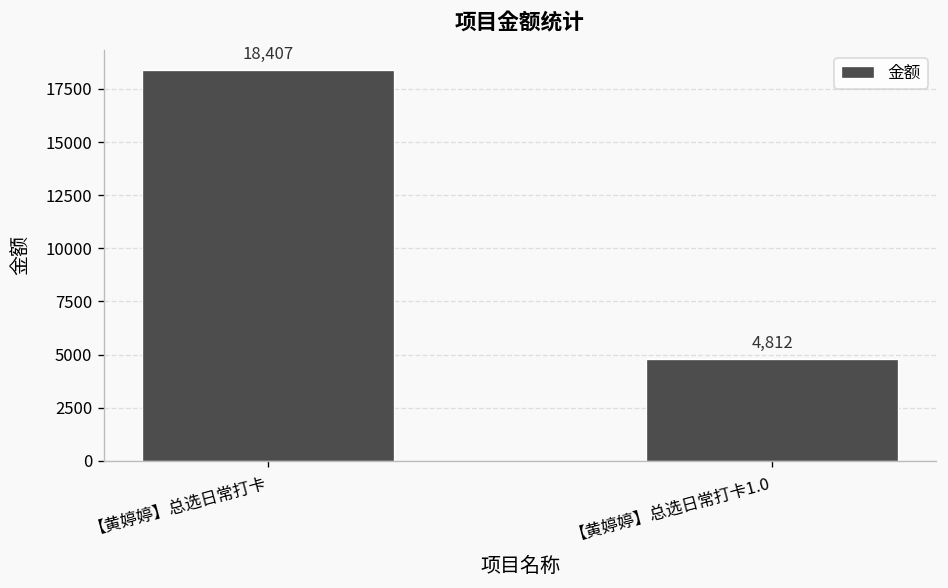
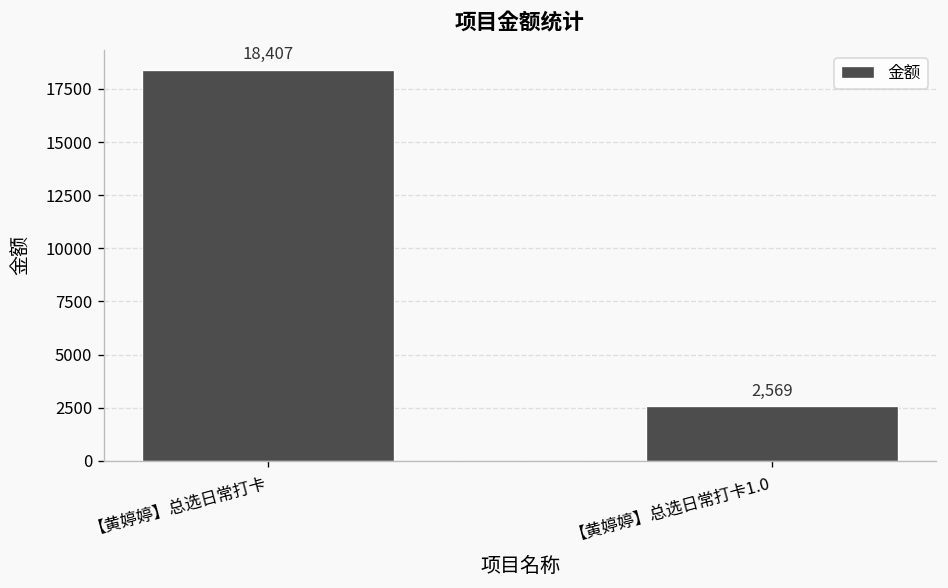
  {
    "【黄婷婷】总选日常打卡": "18,407",
-   "【黄婷婷】总选日常打卡1.0": "4,812"
+   "【黄婷婷】总选日常打卡1.0": "2,569"
  }
